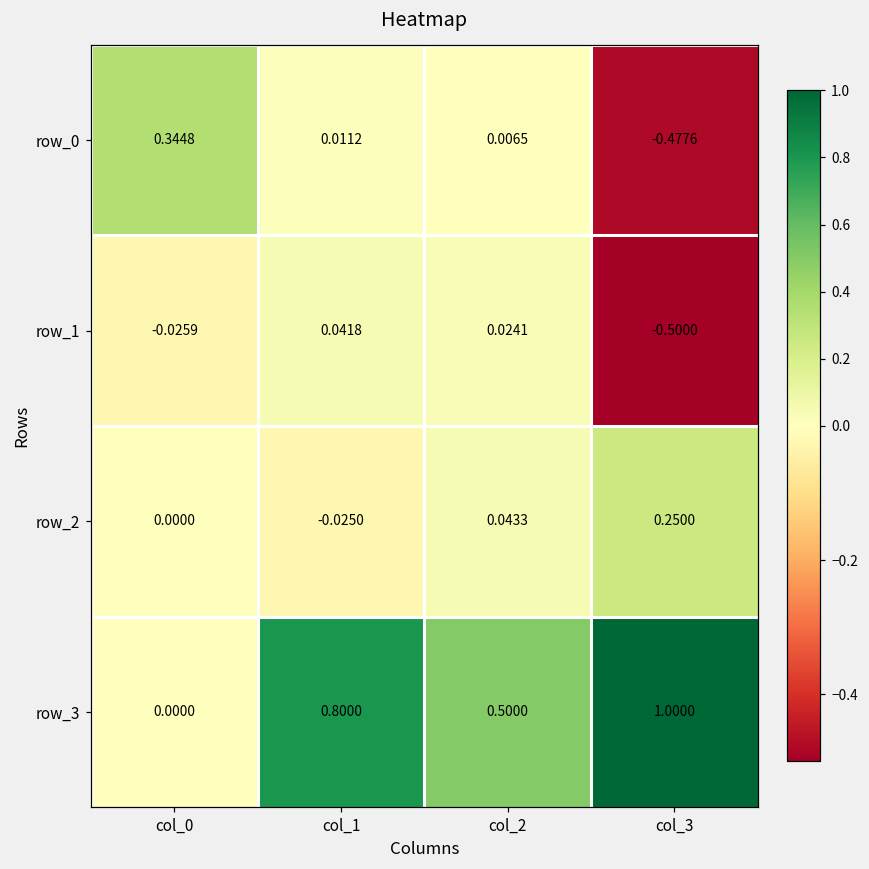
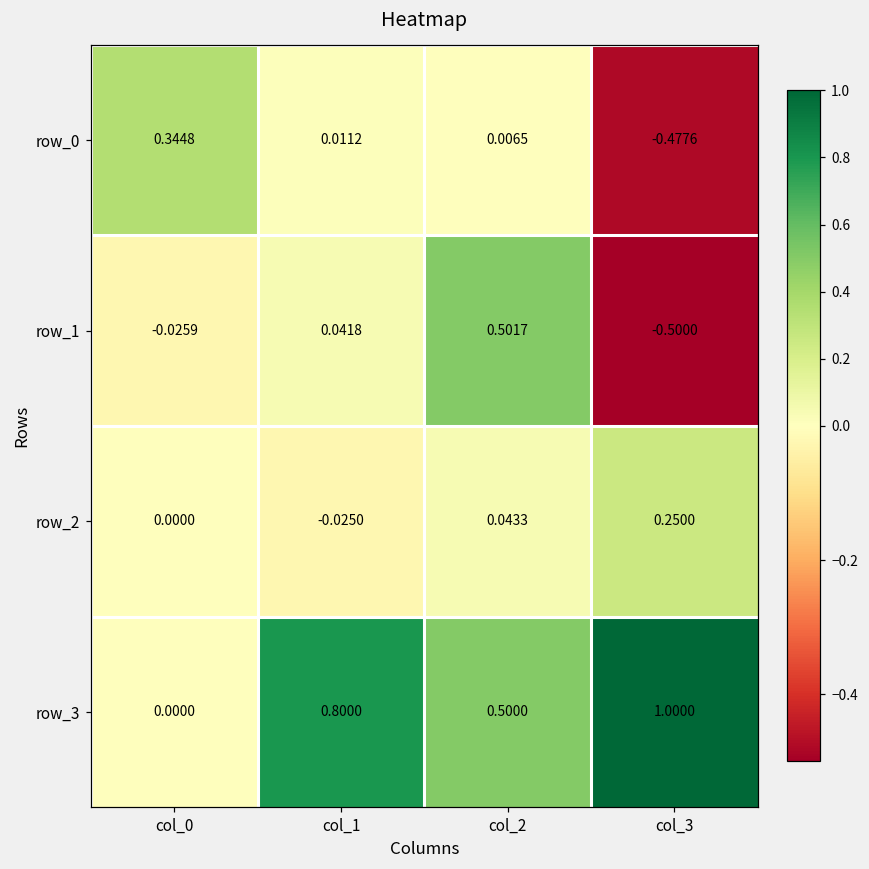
  {
    "row_0": {
      "col_0": 0.3448,
      "col_1": 0.0112,
      "col_2": 0.0065,
      "col_3": -0.4776
    },
    "row_1": {
      "col_0": -0.0259,
      "col_1": 0.0418,
-     "col_2": 0.0241,
+     "col_2": 0.5017,
      "col_3": -0.5000
    },
    "row_2": {
      "col_0": 0.0000,
      "col_1": -0.0250,
      "col_2": 0.0433,
      "col_3": 0.2500
    },
    "row_3": {
      "col_0": 0.0000,
      "col_1": 0.8000,
      "col_2": 0.5000,
      "col_3": 1.0000
    }
  }
